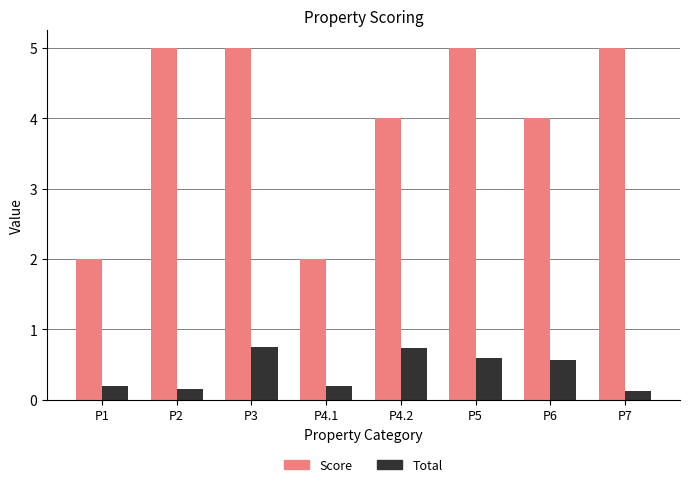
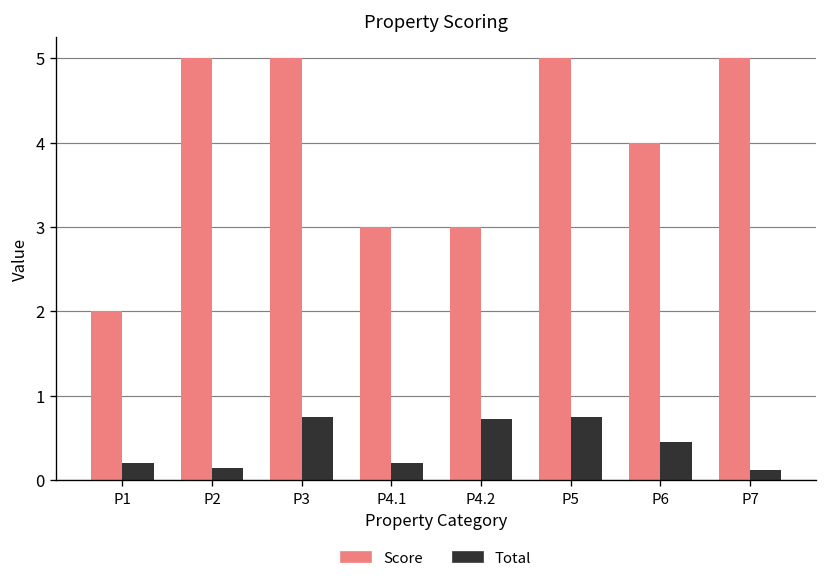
  {
    "Score": {
      "P1": 2,
      "P2": 5,
      "P3": 5,
-     "P4.1": 2,
-     "P4.2": 4,
+     "P4.1": 3,
+     "P4.2": 3,
      "P5": 5,
      "P6": 4,
      "P7": 5
    },
    "Total": {
      "P1": 0.2,
      "P2": 0.2,
      "P3": 0.8,
      "P4.1": 0.2,
      "P4.2": 0.7,
-     "P5": 0.6,
-     "P6": 0.6,
+     "P5": 0.8,
+     "P6": 0.5,
      "P7": 0.1
    }
  }
